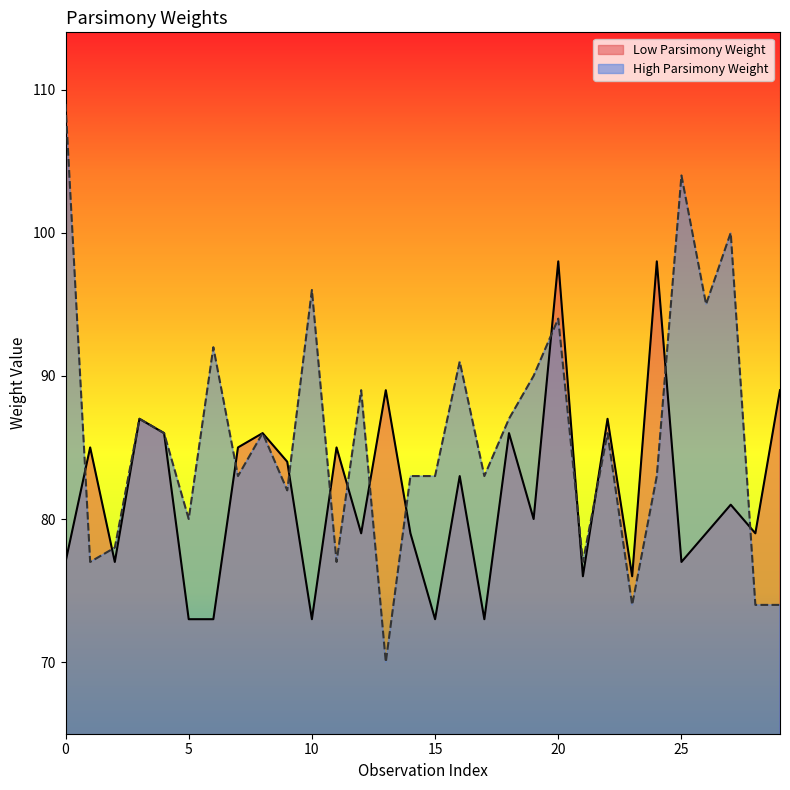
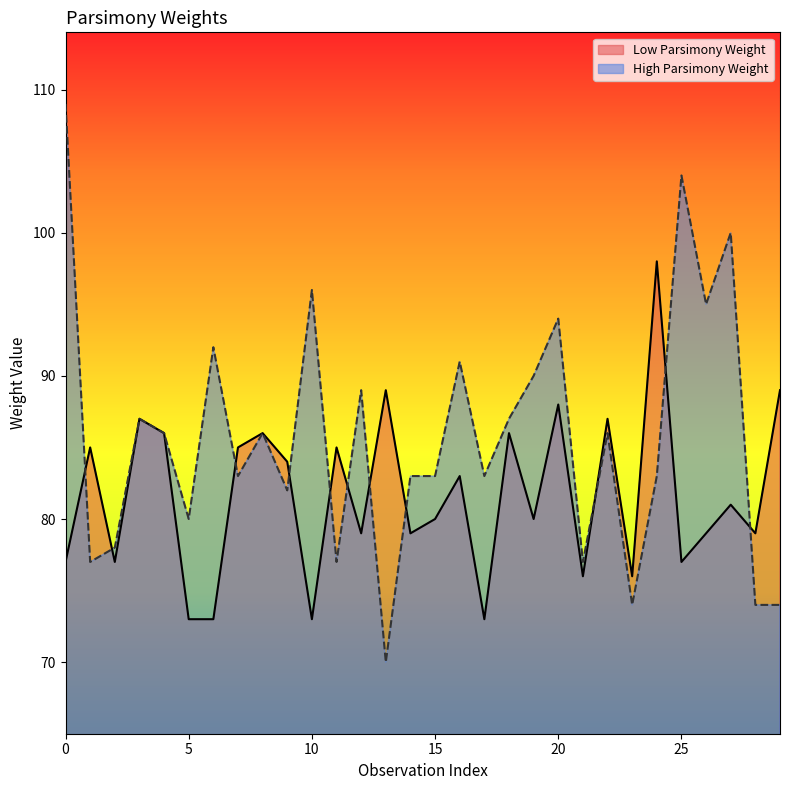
  {
    "Low Parsimony Weight": {
      "0": 77,
      "5": 73,
      "10": 73,
-     "15": 73,
-     "20": 98,
+     "15": 80,
+     "20": 88,
      "25": 77
    },
    "High Parsimony Weight": {
      "0": 109,
      "5": 80,
      "10": 96,
      "15": 83,
      "20": 94,
      "25": 104
    }
  }
